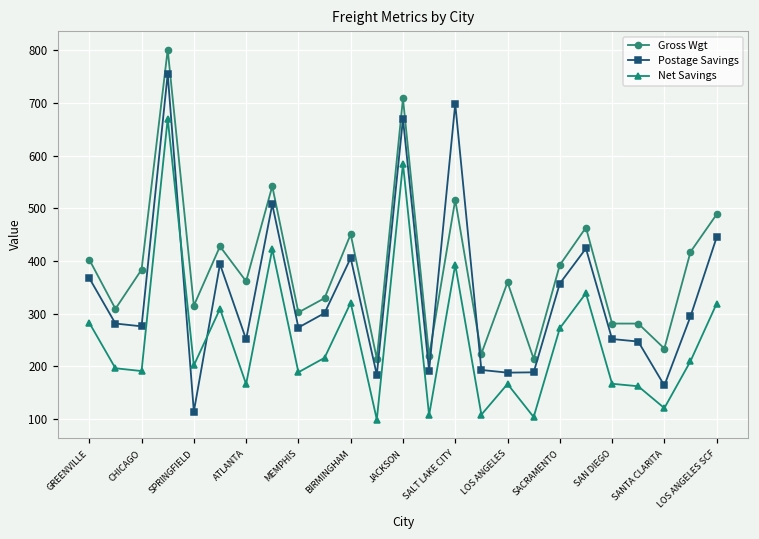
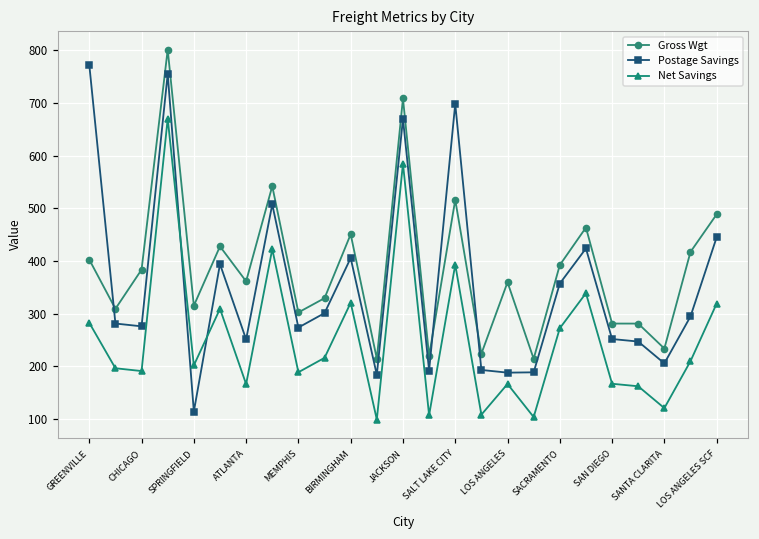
  {
    "Postage Savings": {
-     "GREENVILLE": 370,
+     "GREENVILLE": 770,
      "CHICAGO": 280,
      "SPRINGFIELD": 110,
      "ATLANTA": 250,
      "MEMPHIS": 270,
      "BIRMINGHAM": 410,
      "JACKSON": 670,
      "SALT LAKE CITY": 700,
      "LOS ANGELES": 190,
      "SACRAMENTO": 360,
      "SAN DIEGO": 250,
-     "SANTA CLARITA": 160,
+     "SANTA CLARITA": 210,
      "LOS ANGELES SCF": 440
    }
  }
